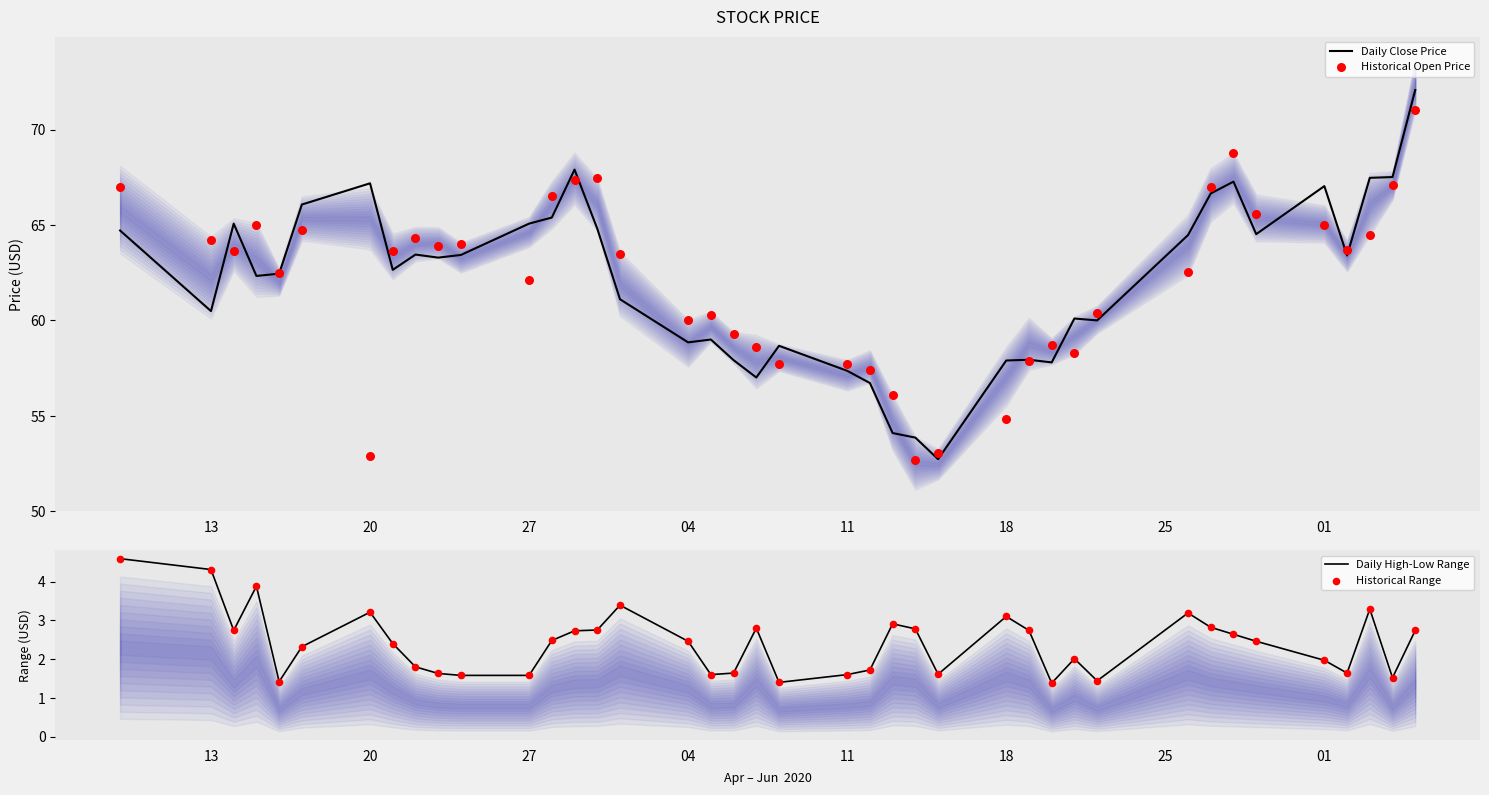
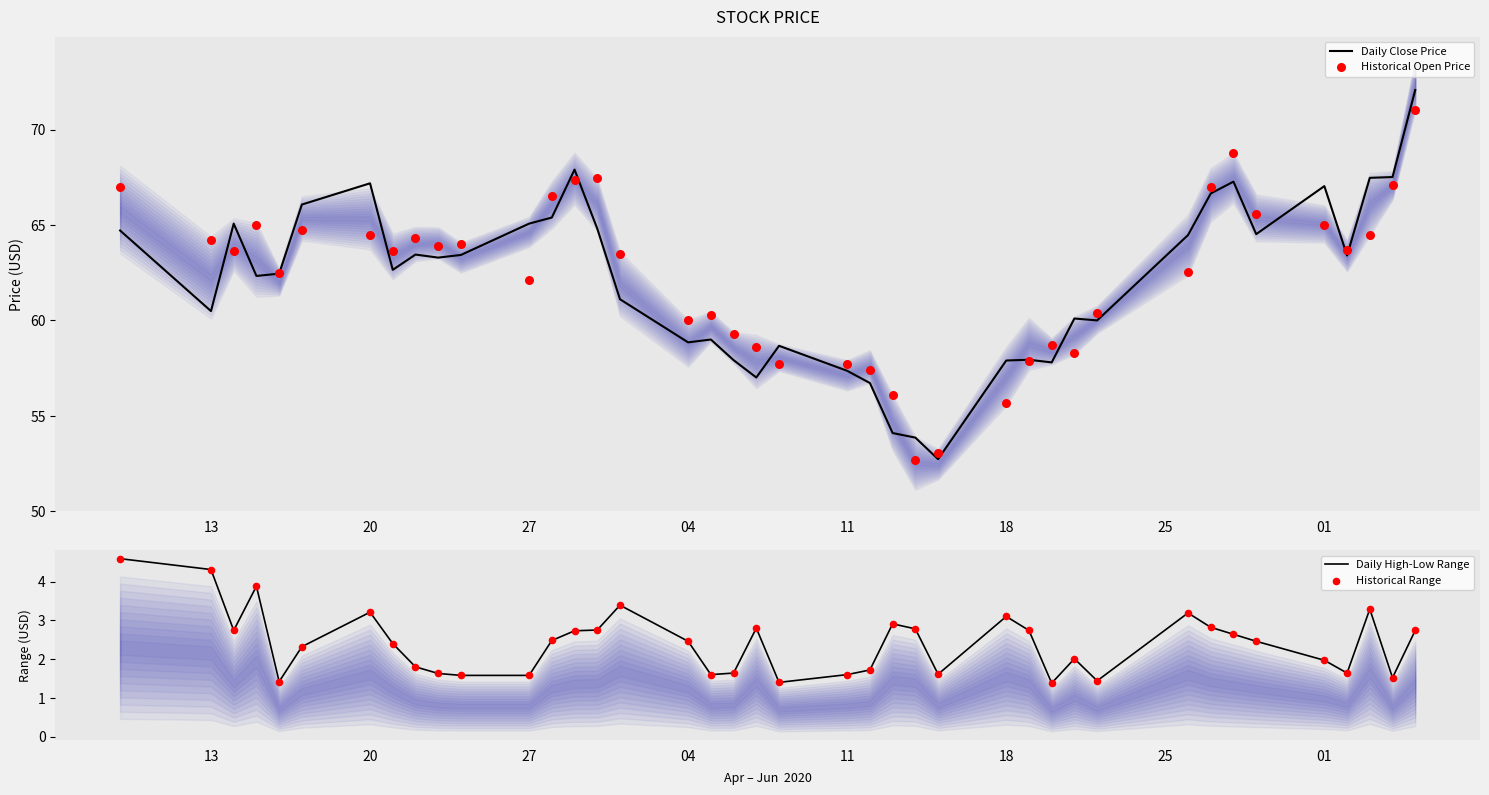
  {
    "STOCK PRICE": {
      "Daily Close Price": {
        "13": 60.5,
        "20": 67.2,
        "01": 67.0
      },
      "Historical Open Price": {
-       "20": 52.9,
-       "18": 54.8
+       "20": 64.5,
+       "18": 55.7
      }
    }
  }
